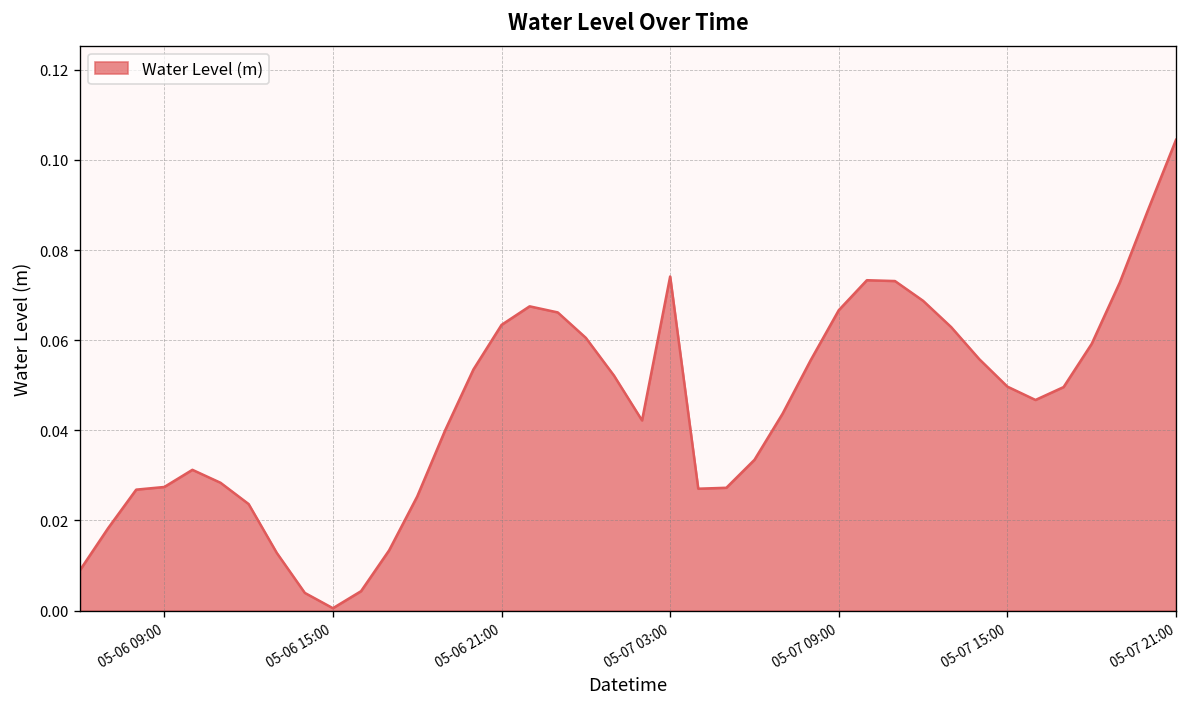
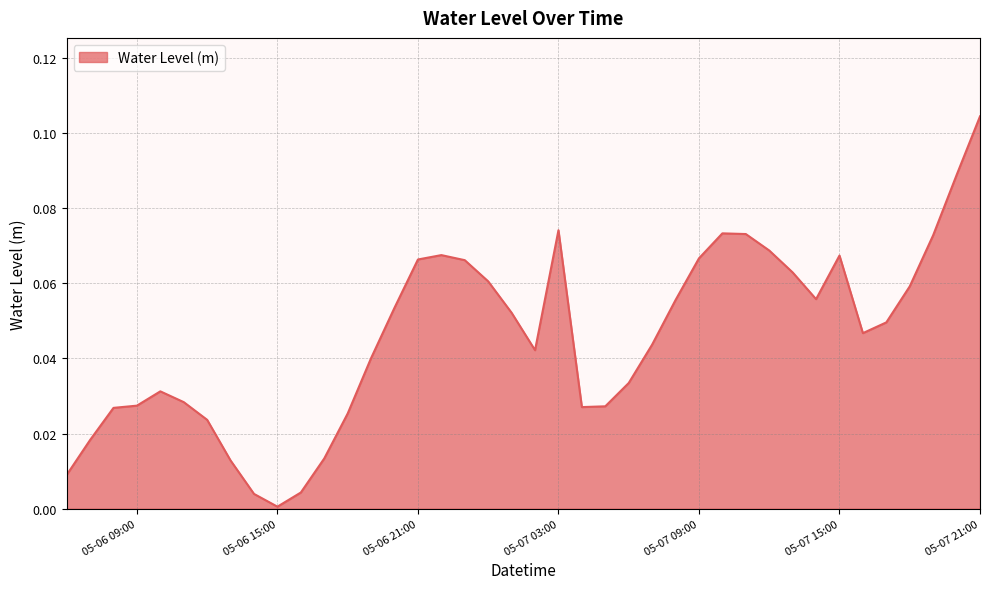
  {
    "05-06 09:00": 0.027,
    "05-06 15:00": 0.001,
-   "05-06 21:00": 0.063,
+   "05-06 21:00": 0.066,
    "05-07 03:00": 0.074,
    "05-07 09:00": 0.067,
-   "05-07 15:00": 0.050,
+   "05-07 15:00": 0.067,
    "05-07 21:00": 0.104
  }
